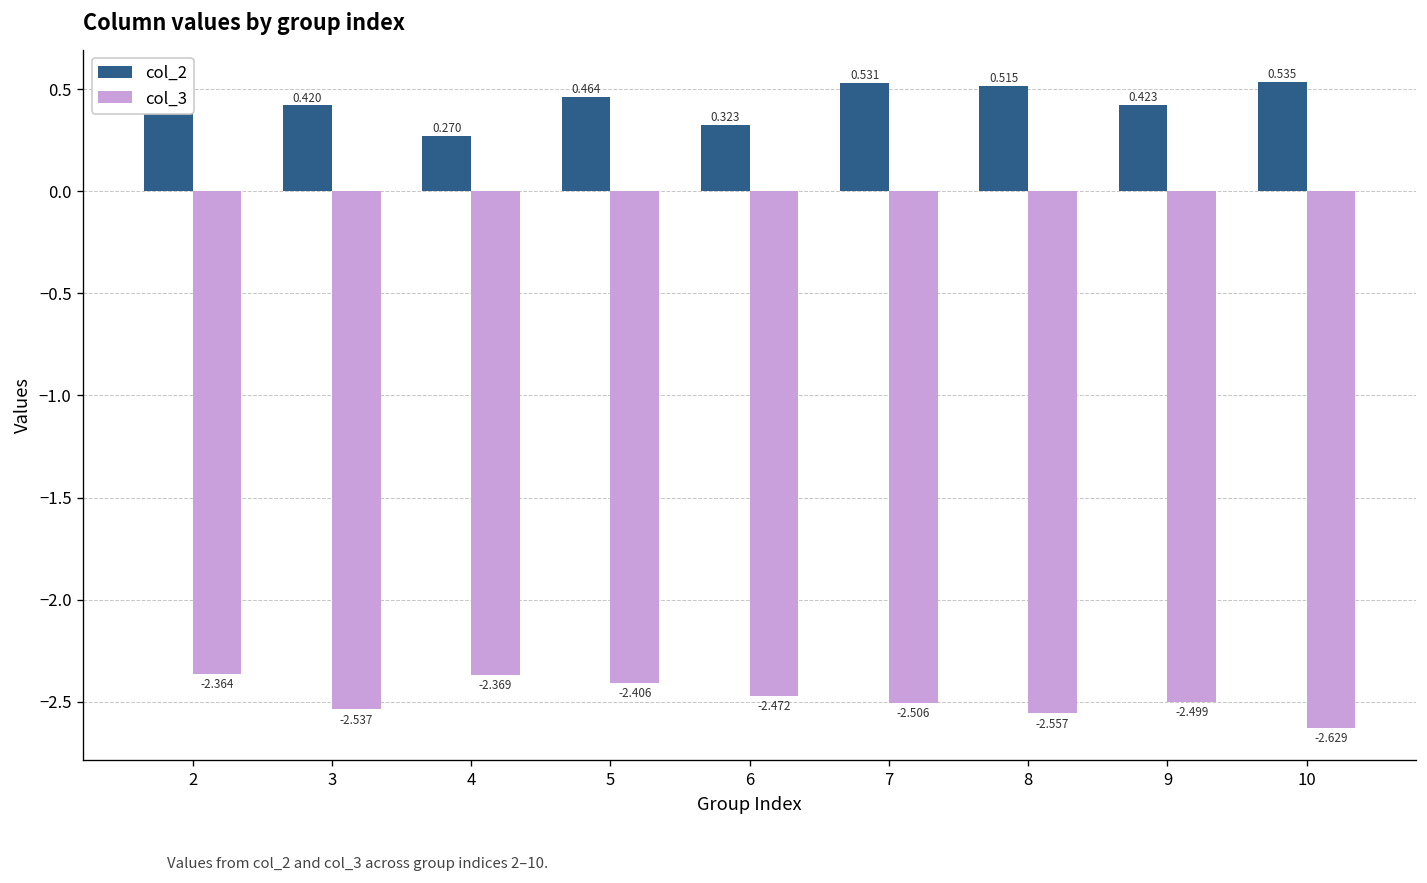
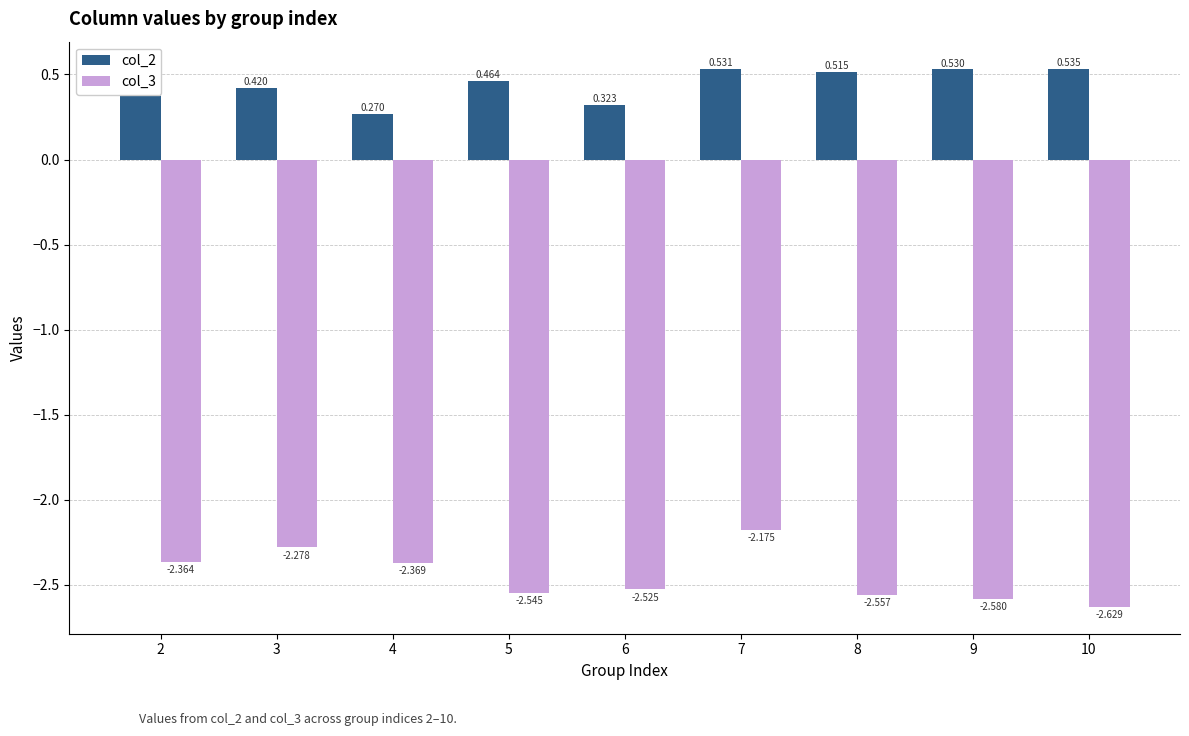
  {
    "col_2": {
      "3": 0.420,
      "4": 0.270,
      "5": 0.464,
      "6": 0.323,
      "7": 0.531,
      "8": 0.515,
-     "9": 0.423,
+     "9": 0.530,
      "10": 0.535
    },
    "col_3": {
      "2": -2.364,
-     "3": -2.537,
+     "3": -2.278,
      "4": -2.369,
-     "5": -2.406,
-     "6": -2.472,
-     "7": -2.506,
+     "5": -2.545,
+     "6": -2.525,
+     "7": -2.175,
      "8": -2.557,
-     "9": -2.499,
+     "9": -2.580,
      "10": -2.629
    }
  }
